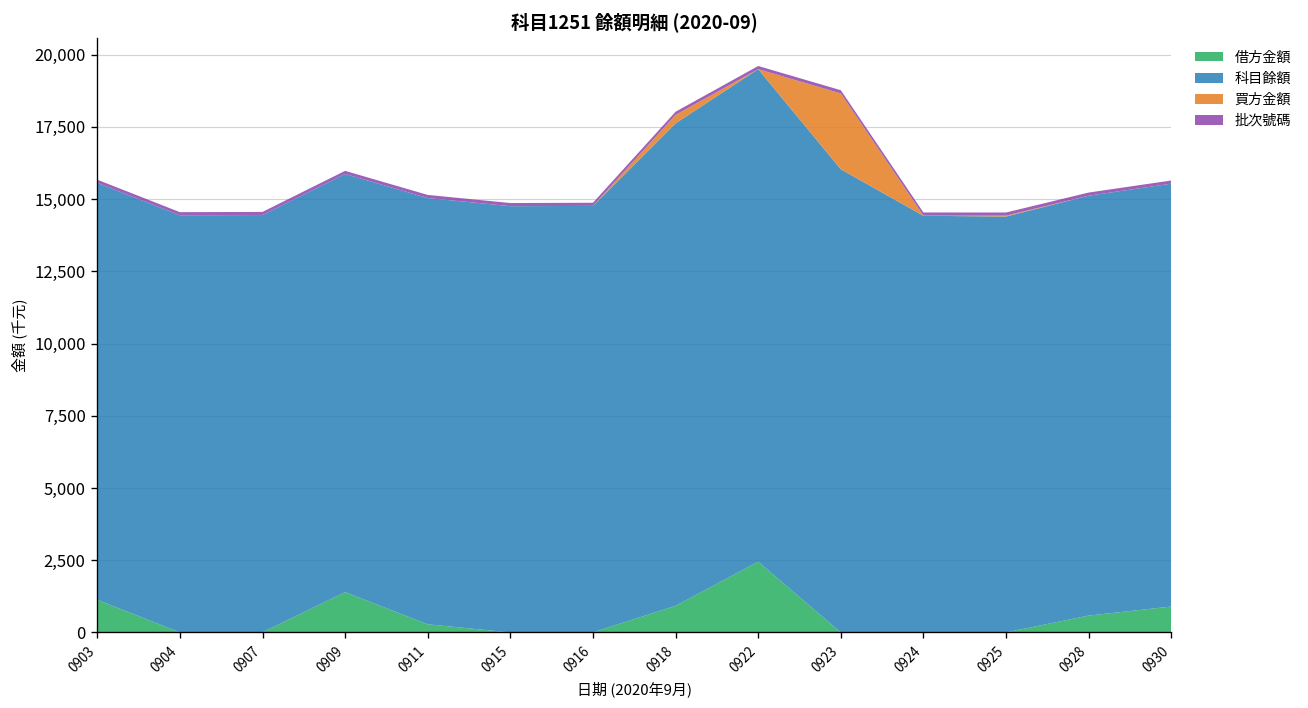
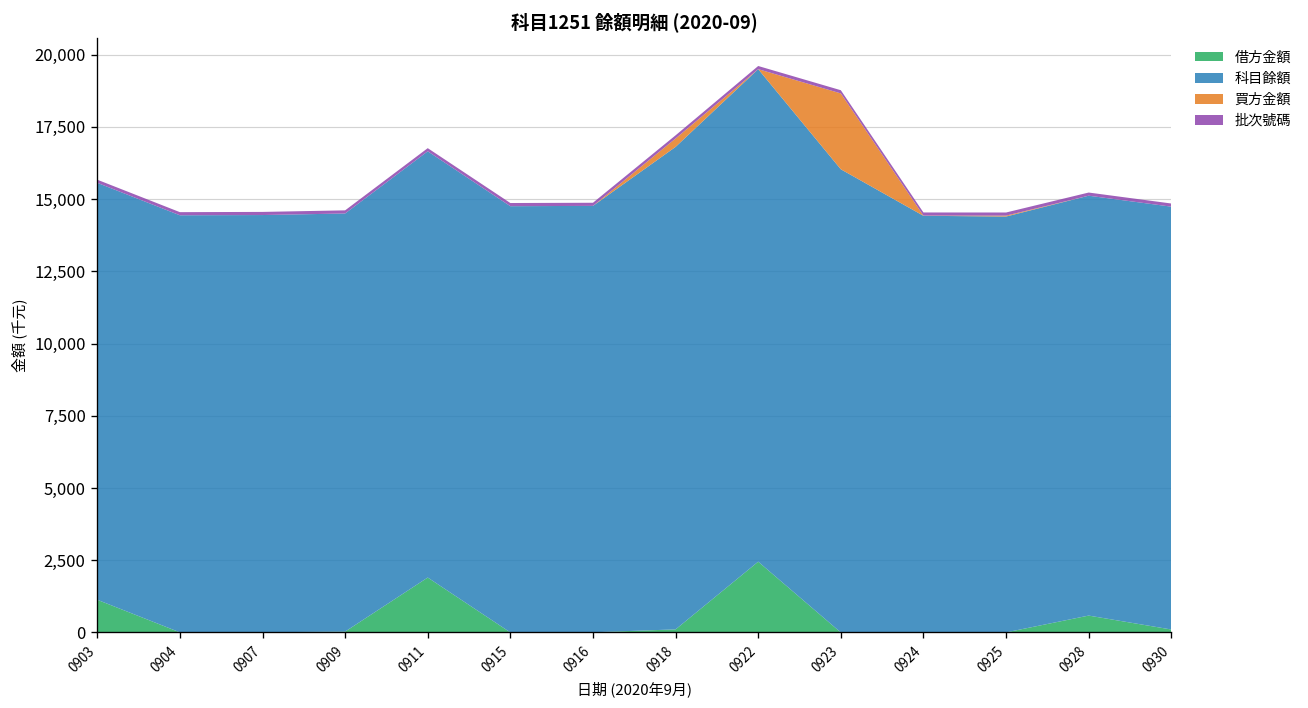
  {
    "借方金額": {
      "0903": "1,100",
-     "0909": "1,400",
-     "0911": "300",
-     "0918": "900",
+     "0909": "0",
+     "0911": "1,900",
+     "0918": "100",
      "0922": "2,500",
      "0923": "0",
      "0924": "0",
      "0928": "600",
-     "0930": "900"
+     "0930": "100"
    },
    "科目餘額": {
      "0918": "16,700",
      "0923": "16,000"
    },
    "買方金額": {
      "0918": "300",
      "0923": "2,600"
    },
    "批次號碼": {
      "0903": "100",
      "0904": "100",
      "0907": "100",
      "0909": "100",
      "0911": "100",
      "0915": "100",
      "0916": "100",
      "0918": "100",
      "0922": "100",
      "0923": "100",
      "0924": "100",
      "0925": "100",
      "0928": "100",
      "0930": "100"
    }
  }
